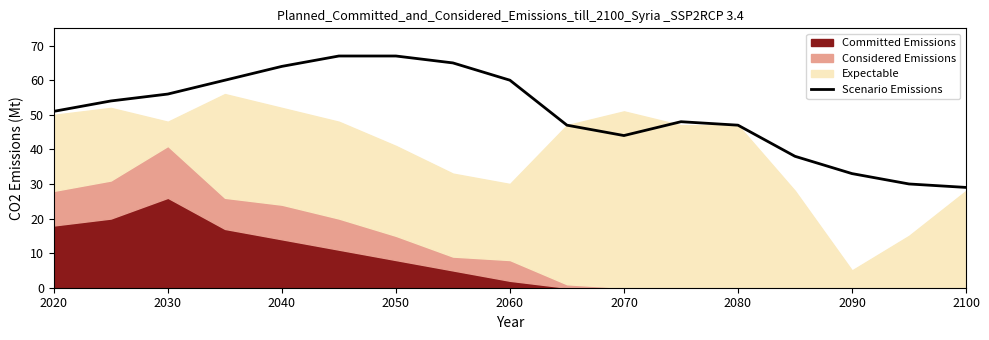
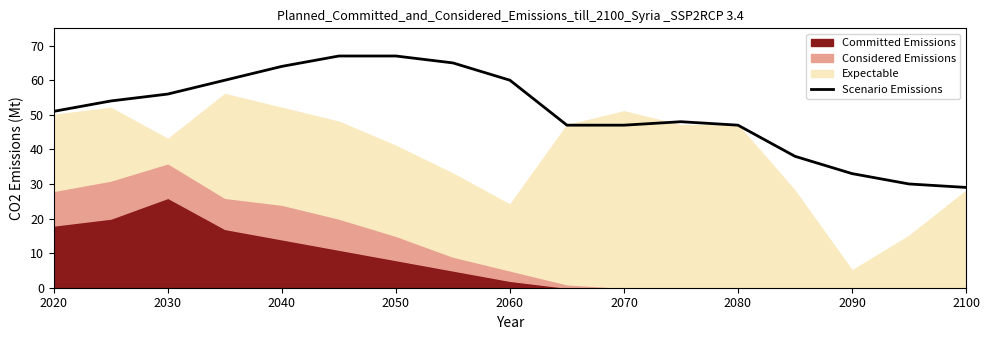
  {
    "Scenario Emissions": {
      "2020": 51,
      "2030": 56,
      "2040": 64,
      "2050": 67,
      "2060": 60,
-     "2070": 44,
+     "2070": 47,
      "2090": 33,
      "2100": 29
    },
    "Considered Emissions": {
-     "2030": 15,
-     "2060": 6
+     "2030": 10,
+     "2060": 3
    },
    "Expectable": {
      "2020": 22,
      "2030": 7,
      "2040": 28,
      "2050": 26,
-     "2060": 22,
+     "2060": 19,
      "2070": 51,
      "2090": 5,
      "2100": 28
    }
  }
